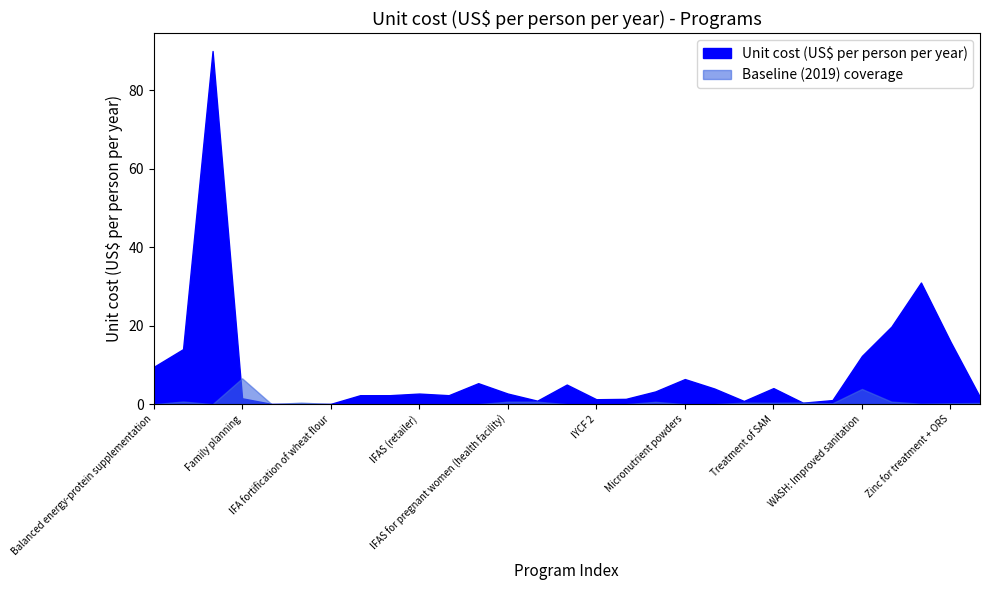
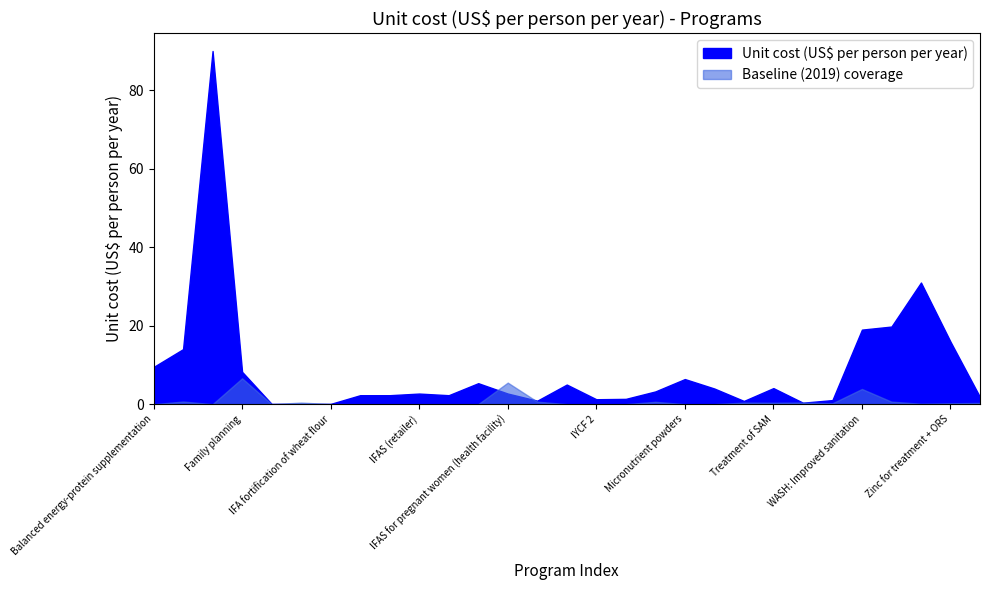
  {
    "Unit cost (US$ per person per year)": {
      "Balanced energy-protein supplementation": 9,
-     "Family planning": 2,
+     "Family planning": 8,
      "IFAS (retailer)": 3,
      "IFAS for pregnant women (health facility)": 3,
      "IYCF 2": 1,
      "Micronutrient powders": 6,
      "Treatment of SAM": 4,
-     "WASH: Improved sanitation": 12,
+     "WASH: Improved sanitation": 19,
      "Zinc for treatment + ORS": 16
    },
    "Baseline (2019) coverage": {
      "Balanced energy-protein supplementation": 0,
      "Family planning": 7,
      "IFAS (retailer)": 0,
-     "IFAS for pregnant women (health facility)": 1,
+     "IFAS for pregnant women (health facility)": 5,
      "IYCF 2": 0,
      "Micronutrient powders": 0,
      "WASH: Improved sanitation": 4
    }
  }
